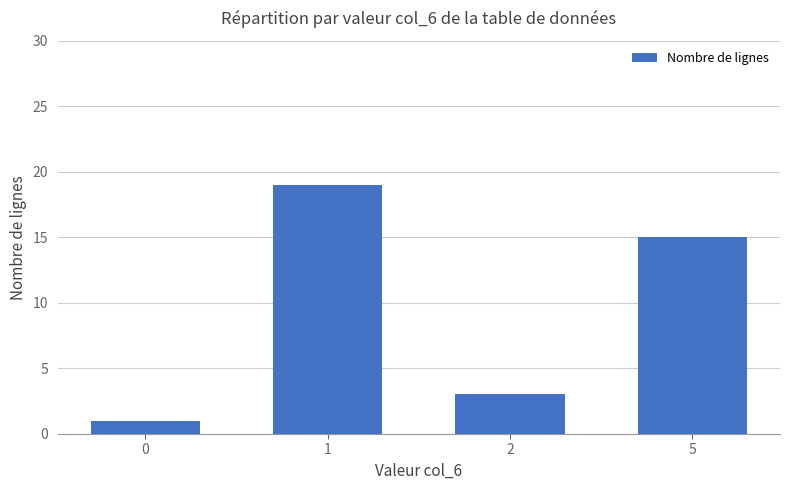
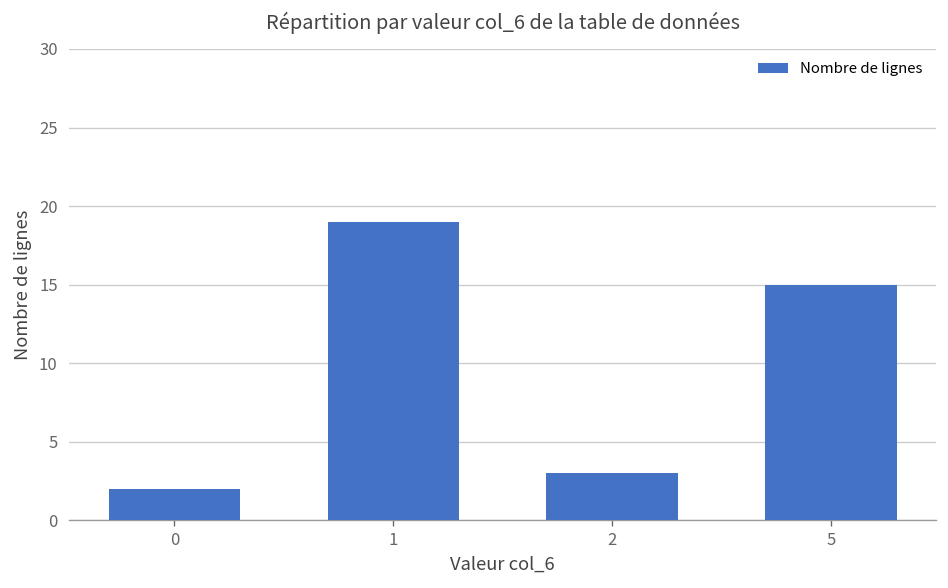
  {
-   "0": 1,
+   "0": 2,
    "1": 19,
    "2": 3,
    "5": 15
  }
